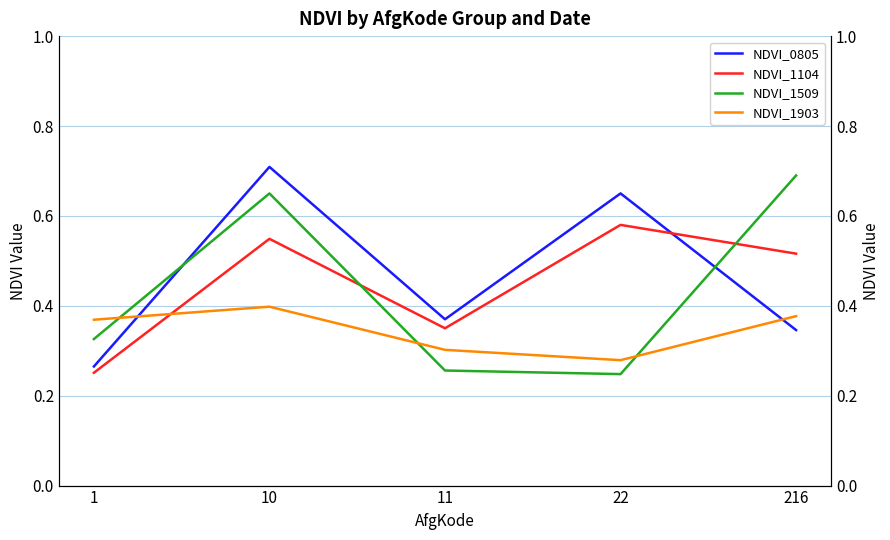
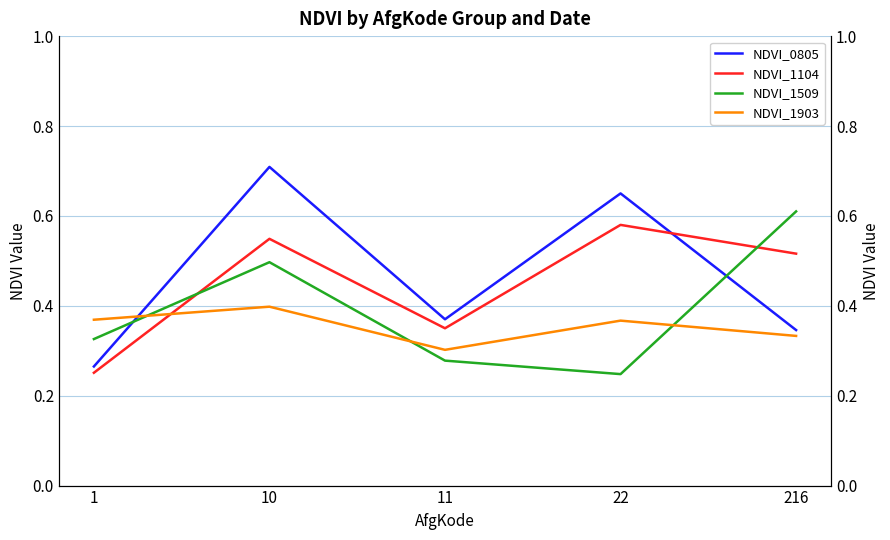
  {
    "NDVI_0805": {
      "1": 0.27,
      "10": 0.71,
      "11": 0.37,
      "22": 0.65,
      "216": 0.35
    },
    "NDVI_1104": {
      "1": 0.25,
      "10": 0.55,
      "11": 0.35,
      "22": 0.58,
      "216": 0.52
    },
    "NDVI_1509": {
      "1": 0.33,
-     "10": 0.65,
-     "11": 0.26,
+     "10": 0.50,
+     "11": 0.28,
      "22": 0.25,
-     "216": 0.69
+     "216": 0.61
    },
    "NDVI_1903": {
      "1": 0.37,
      "10": 0.40,
      "11": 0.30,
-     "22": 0.28,
-     "216": 0.38
+     "22": 0.37,
+     "216": 0.33
    }
  }
